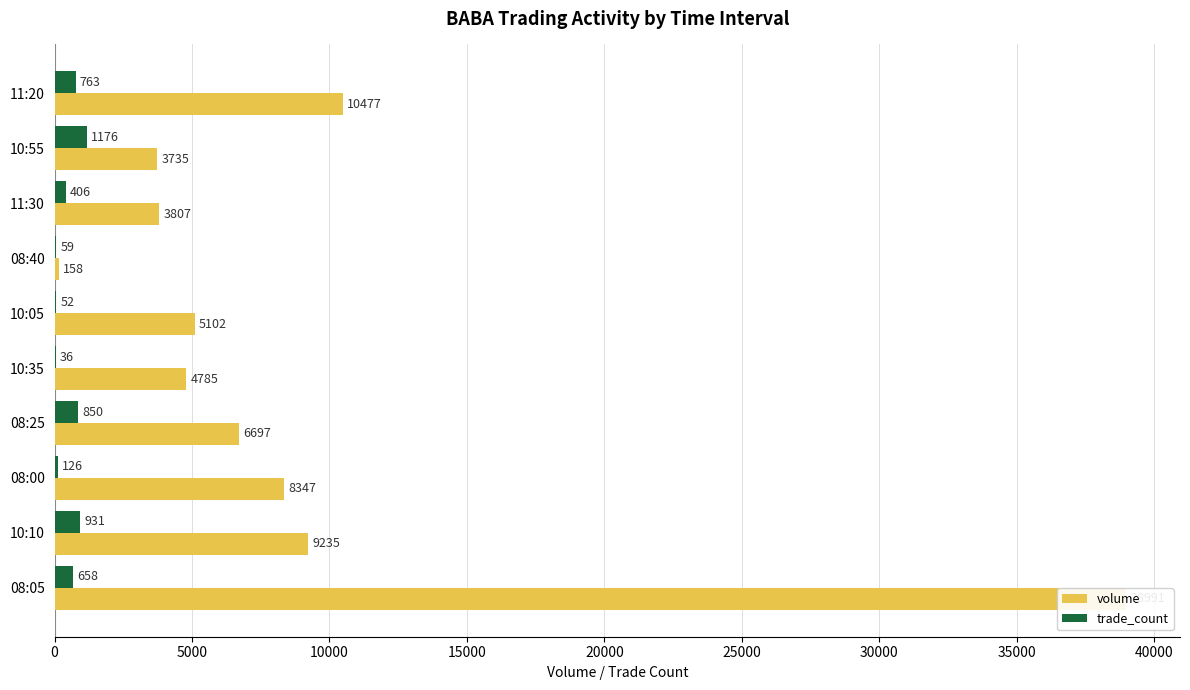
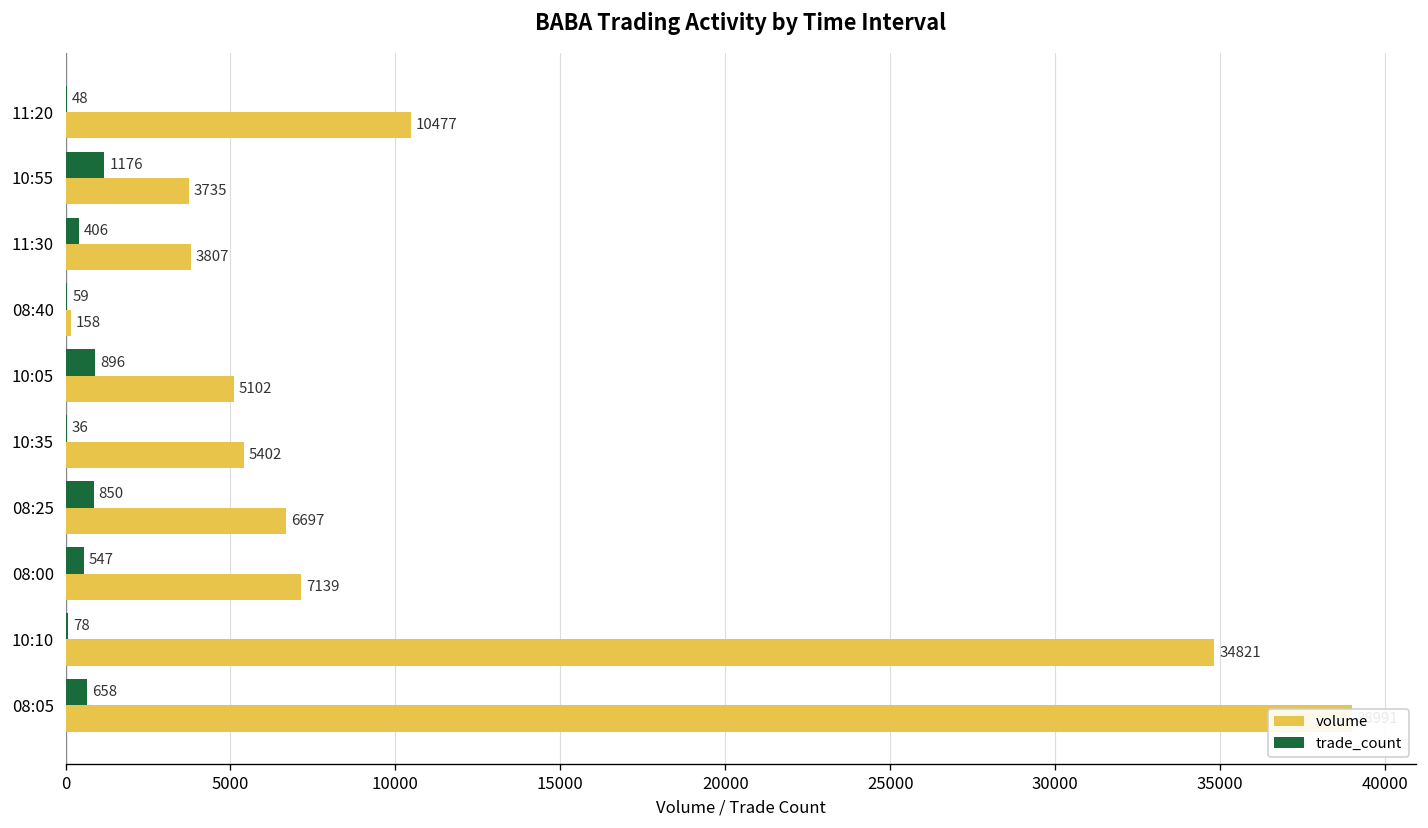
  {
    "volume": {
      "11:20": 10477,
      "10:55": 3735,
      "11:30": 3807,
      "08:40": 158,
      "10:05": 5102,
-     "10:35": 4785,
+     "10:35": 5402,
      "08:25": 6697,
-     "08:00": 8347,
-     "10:10": 9235
+     "08:00": 7139,
+     "10:10": 34821
    },
    "trade_count": {
-     "11:20": 763,
+     "11:20": 48,
      "10:55": 1176,
      "11:30": 406,
      "08:40": 59,
-     "10:05": 52,
+     "10:05": 896,
      "10:35": 36,
      "08:25": 850,
-     "08:00": 126,
-     "10:10": 931,
+     "08:00": 547,
+     "10:10": 78,
      "08:05": 658
    }
  }
